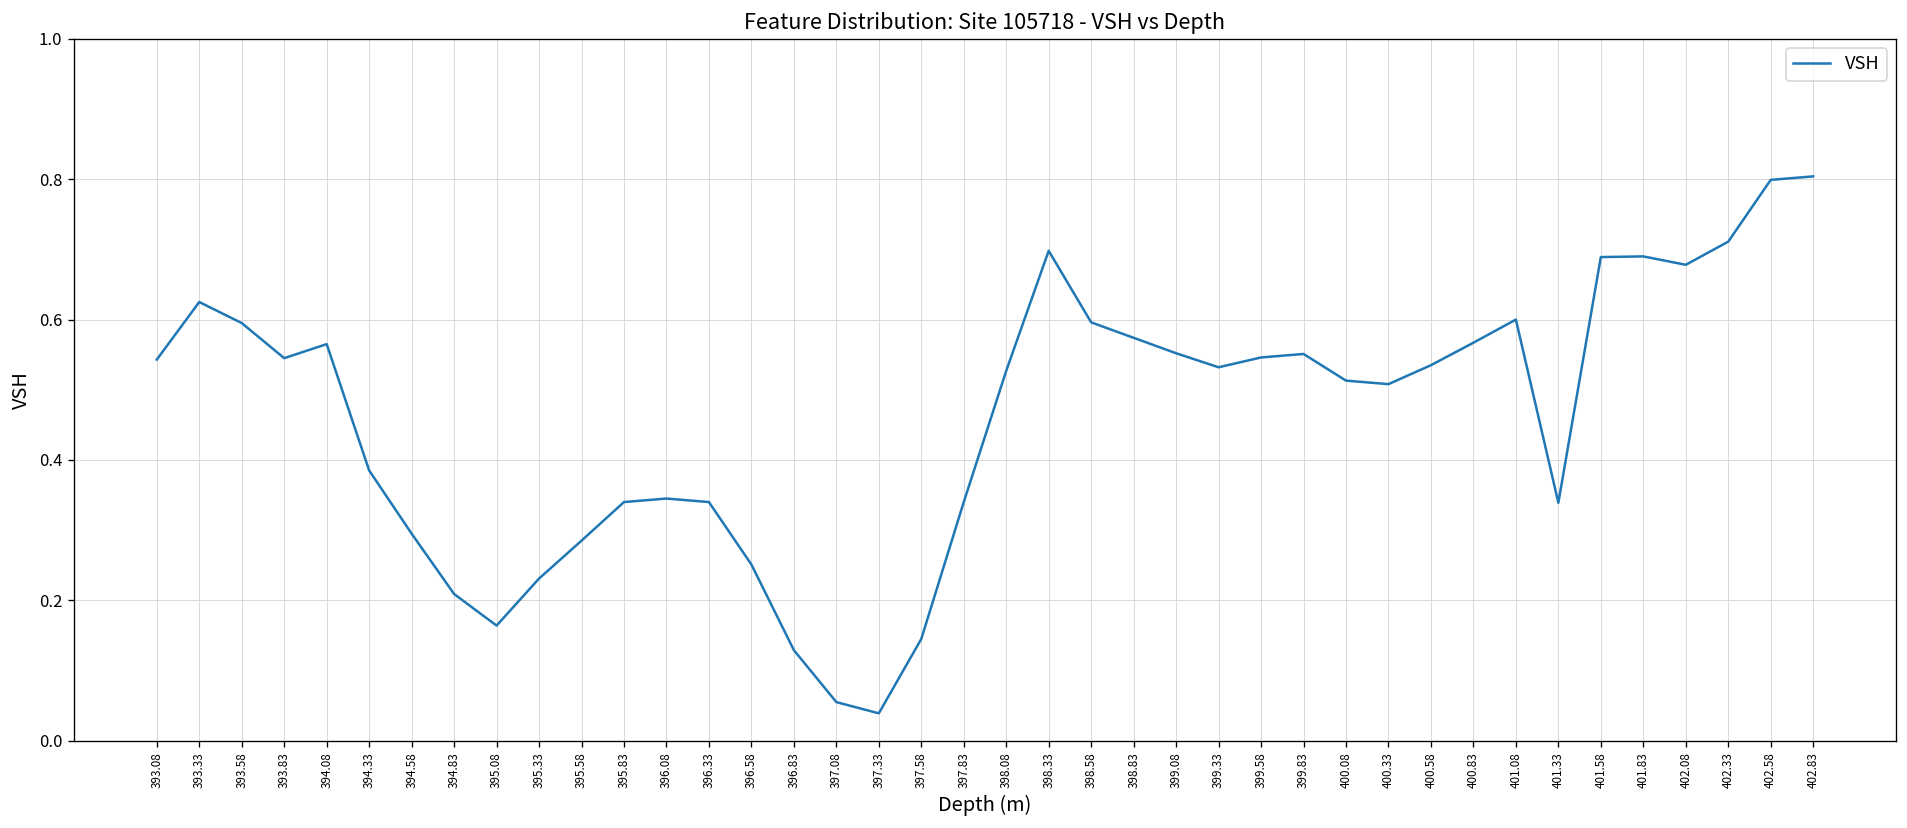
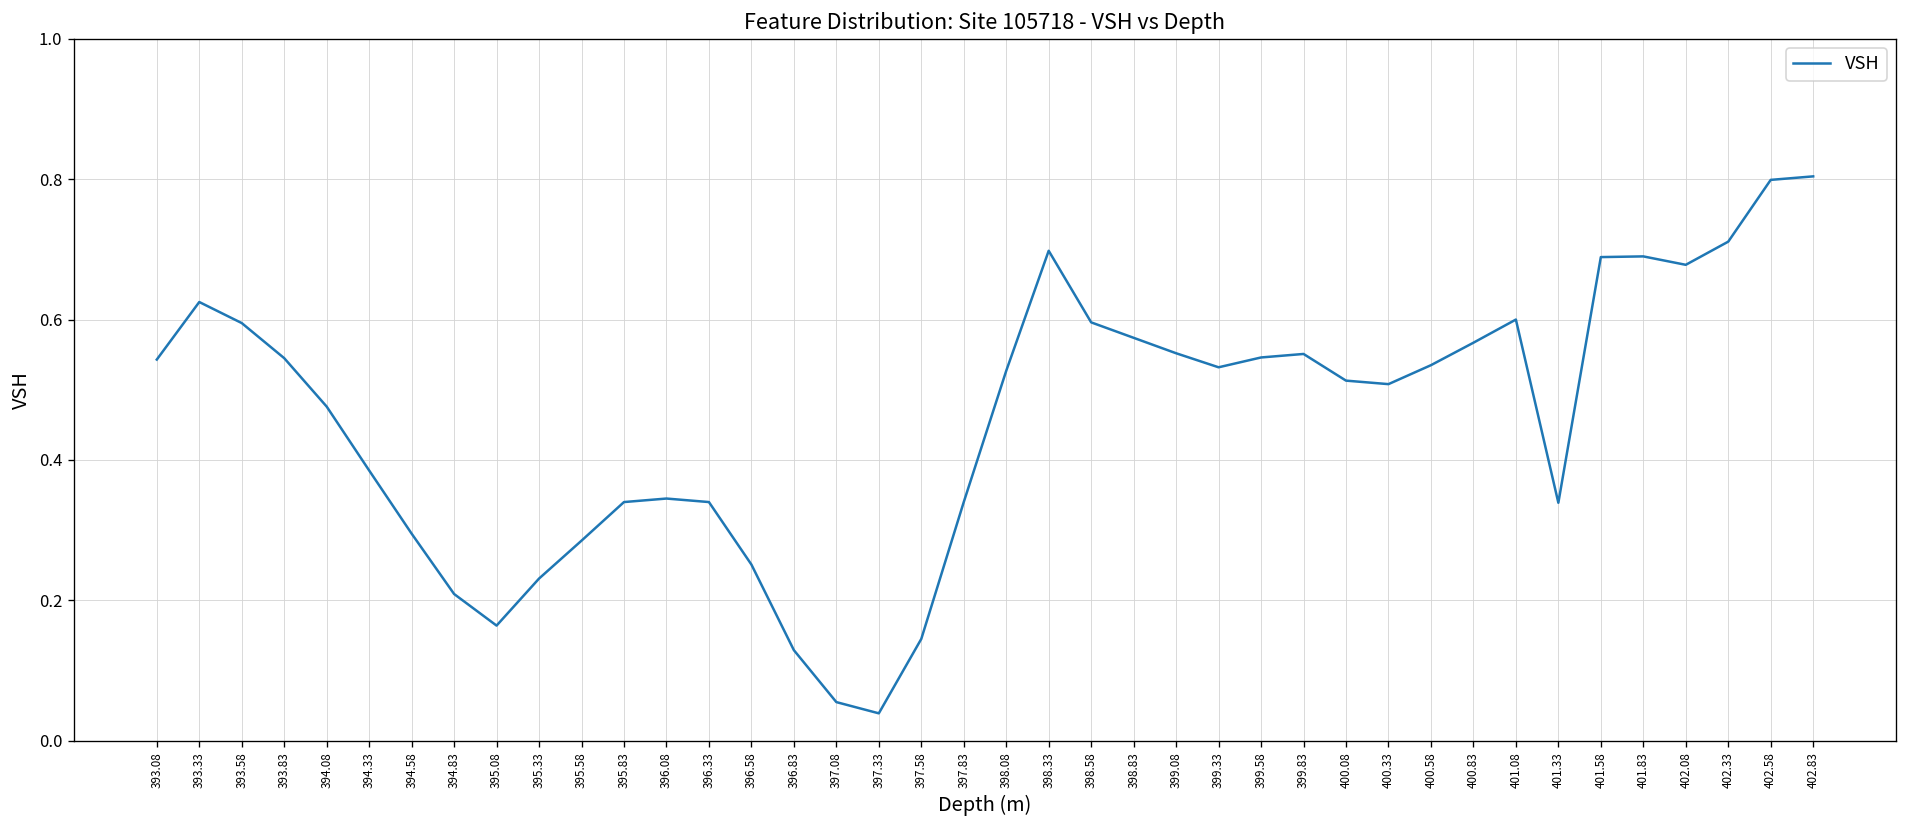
  {
    "393.08": 0.54,
    "393.33": 0.63,
    "393.58": 0.60,
    "393.83": 0.55,
-   "394.08": 0.57,
+   "394.08": 0.48,
    "394.33": 0.39,
    "394.58": 0.30,
    "394.83": 0.21,
    "395.08": 0.16,
    "395.33": 0.23,
    "395.58": 0.29,
    "395.83": 0.34,
    "396.08": 0.35,
    "396.33": 0.34,
    "396.58": 0.25,
    "396.83": 0.13,
    "397.08": 0.06,
    "397.33": 0.04,
    "397.58": 0.15,
    "397.83": 0.34,
    "398.08": 0.53,
    "398.33": 0.70,
    "398.58": 0.60,
    "398.83": 0.57,
    "399.08": 0.55,
    "399.33": 0.53,
    "399.58": 0.55,
    "399.83": 0.55,
    "400.08": 0.51,
    "400.33": 0.51,
    "400.58": 0.54,
    "400.83": 0.57,
    "401.08": 0.60,
    "401.33": 0.34,
    "401.58": 0.69,
    "401.83": 0.69,
    "402.08": 0.68,
    "402.33": 0.71,
    "402.58": 0.80,
    "402.83": 0.80
  }
